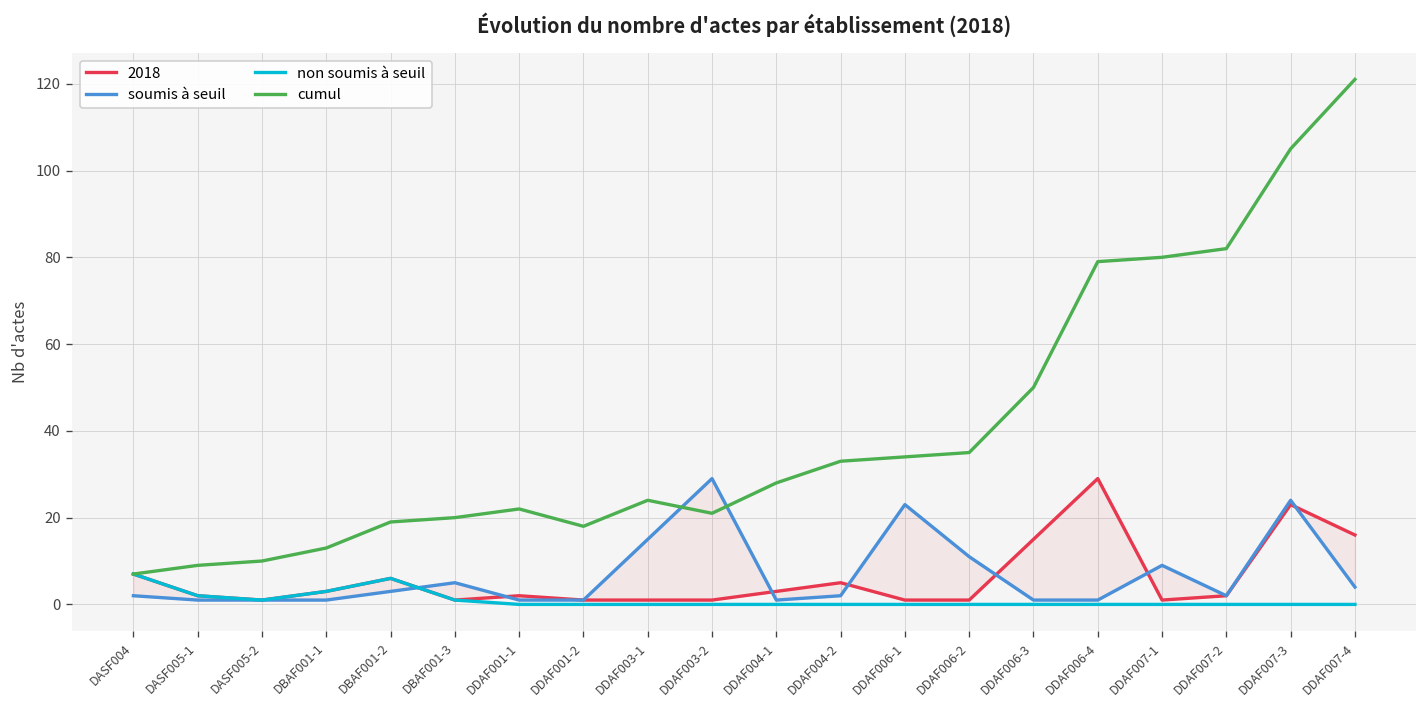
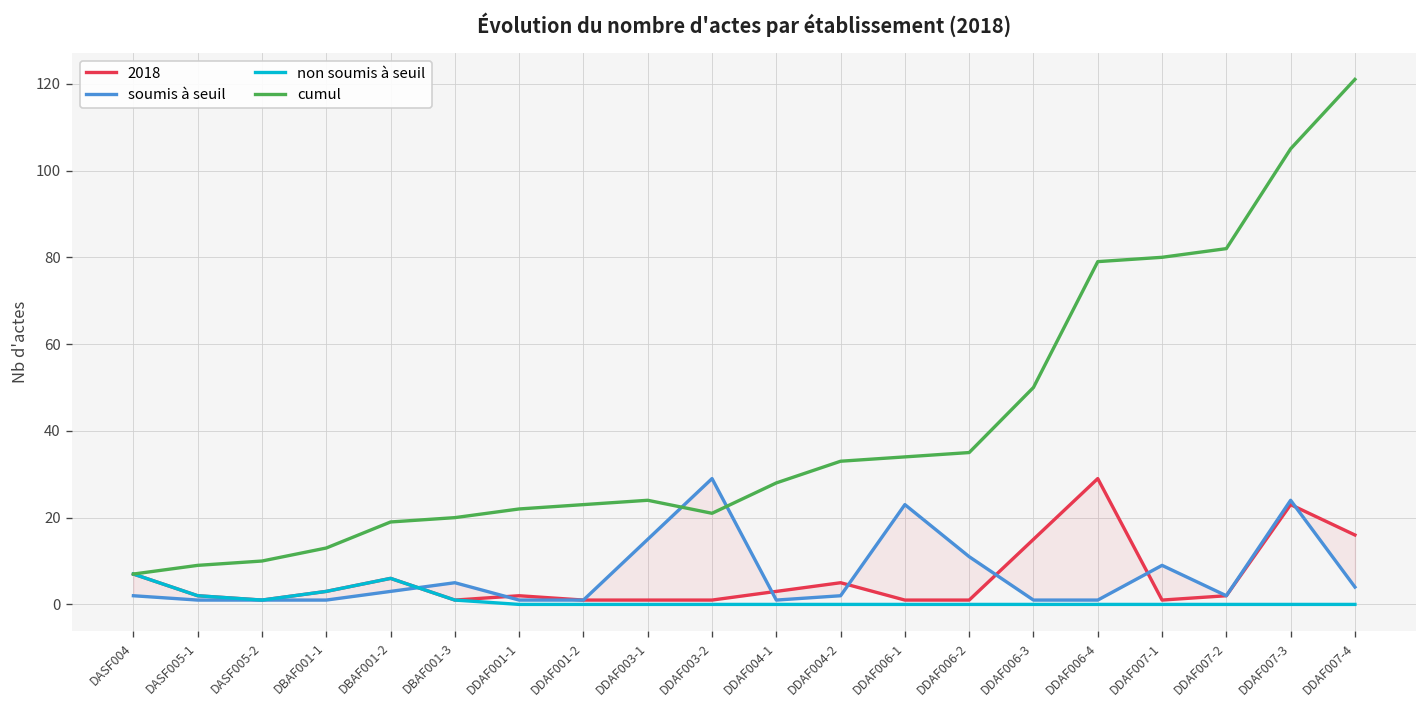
  {
    "soumis à seuil": {
      "DASF004": 2,
      "DASF005-1": 1,
      "DBAF001-1": 1,
      "DBAF001-2": 3,
      "DDAF001-1": 1,
      "DDAF004-1": 1,
      "DDAF004-2": 2,
      "DDAF006-3": 1,
      "DDAF006-4": 1,
      "DDAF007-4": 4
    },
    "non soumis à seuil": {
      "DDAF001-1": 0,
      "DDAF001-2": 0,
      "DDAF003-1": 0,
      "DDAF003-2": 0,
      "DDAF004-1": 0,
      "DDAF004-2": 0,
      "DDAF006-1": 0,
      "DDAF006-2": 0,
      "DDAF006-3": 0,
      "DDAF006-4": 0,
      "DDAF007-1": 0,
      "DDAF007-2": 0,
      "DDAF007-3": 0,
      "DDAF007-4": 0
    },
    "cumul": {
      "DASF005-1": 9,
      "DASF005-2": 10,
      "DBAF001-1": 13,
      "DBAF001-2": 19,
      "DBAF001-3": 20,
      "DDAF001-1": 22,
-     "DDAF001-2": 18,
+     "DDAF001-2": 23,
      "DDAF003-1": 24,
      "DDAF003-2": 21,
      "DDAF004-1": 28,
      "DDAF004-2": 33,
      "DDAF006-1": 34,
      "DDAF006-2": 35,
      "DDAF006-3": 50,
      "DDAF006-4": 79,
      "DDAF007-1": 80,
      "DDAF007-2": 82,
      "DDAF007-3": 105,
      "DDAF007-4": 121
    }
  }
